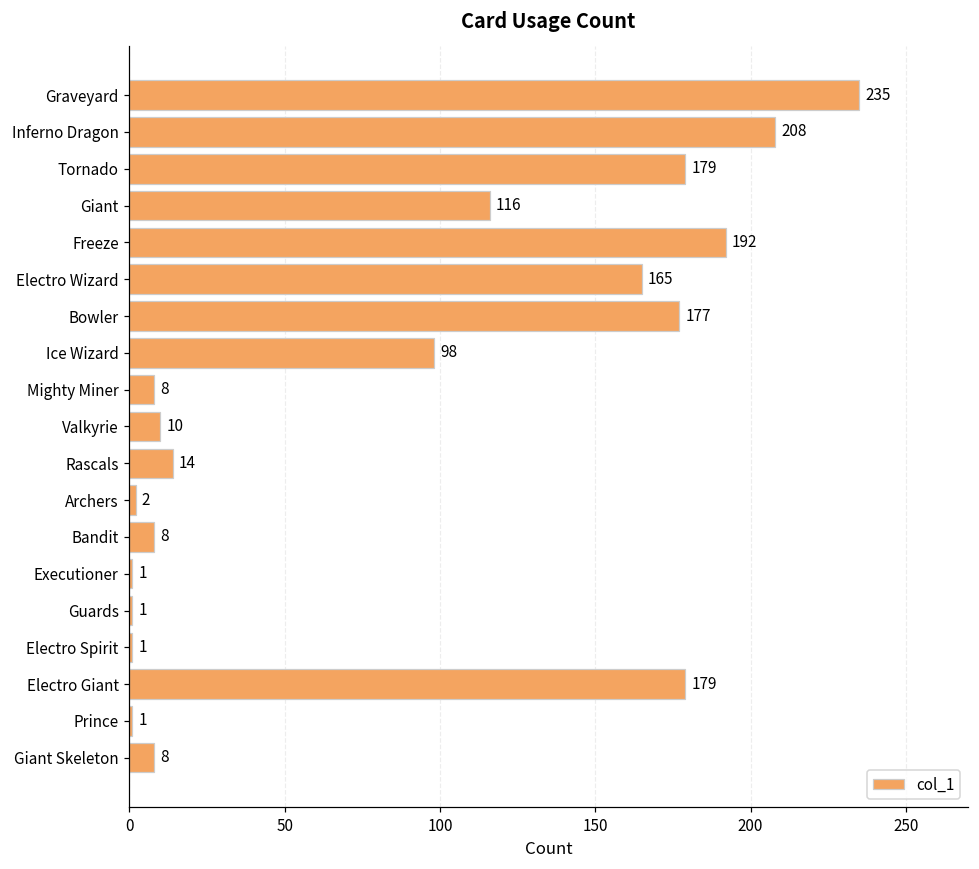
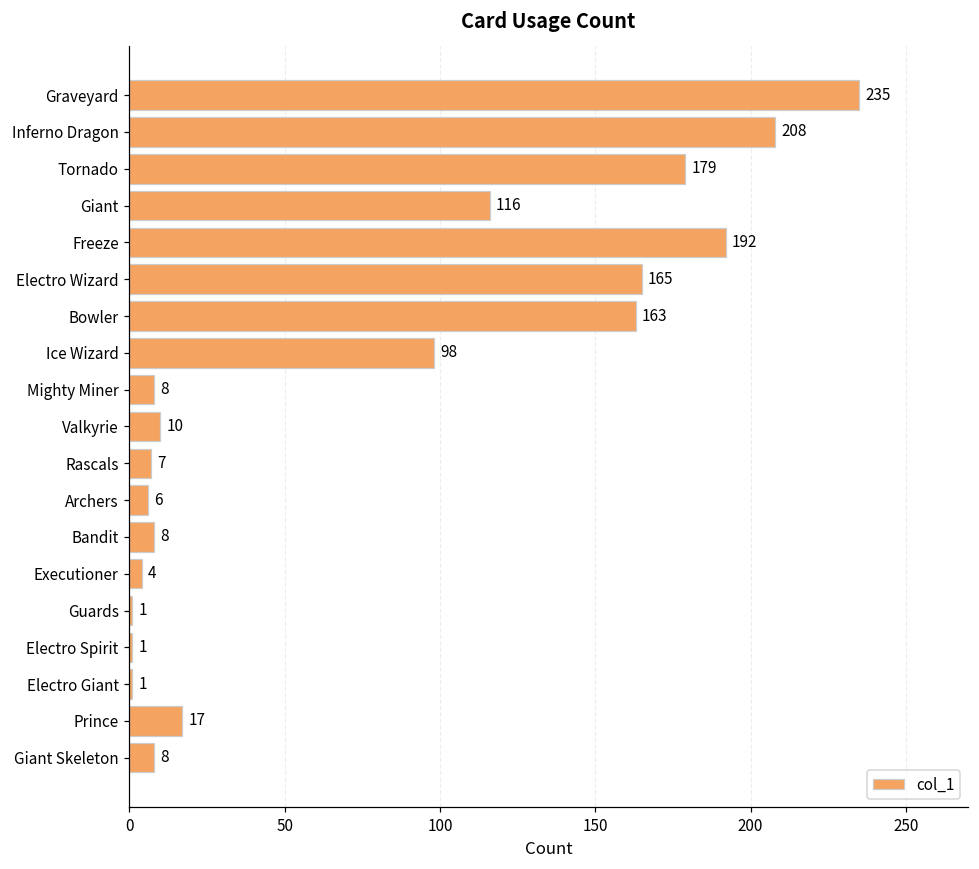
  {
    "Graveyard": 235,
    "Inferno Dragon": 208,
    "Tornado": 179,
    "Giant": 116,
    "Freeze": 192,
    "Electro Wizard": 165,
-   "Bowler": 177,
+   "Bowler": 163,
    "Ice Wizard": 98,
    "Mighty Miner": 8,
    "Valkyrie": 10,
-   "Rascals": 14,
-   "Archers": 2,
+   "Rascals": 7,
+   "Archers": 6,
    "Bandit": 8,
-   "Executioner": 1,
+   "Executioner": 4,
    "Guards": 1,
    "Electro Spirit": 1,
-   "Electro Giant": 179,
-   "Prince": 1,
+   "Electro Giant": 1,
+   "Prince": 17,
    "Giant Skeleton": 8
  }
